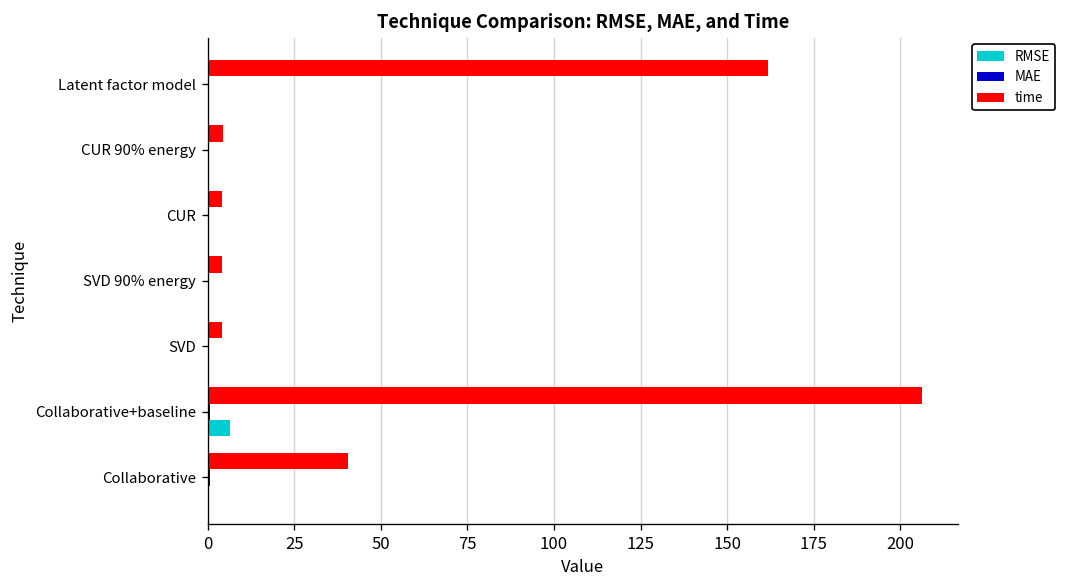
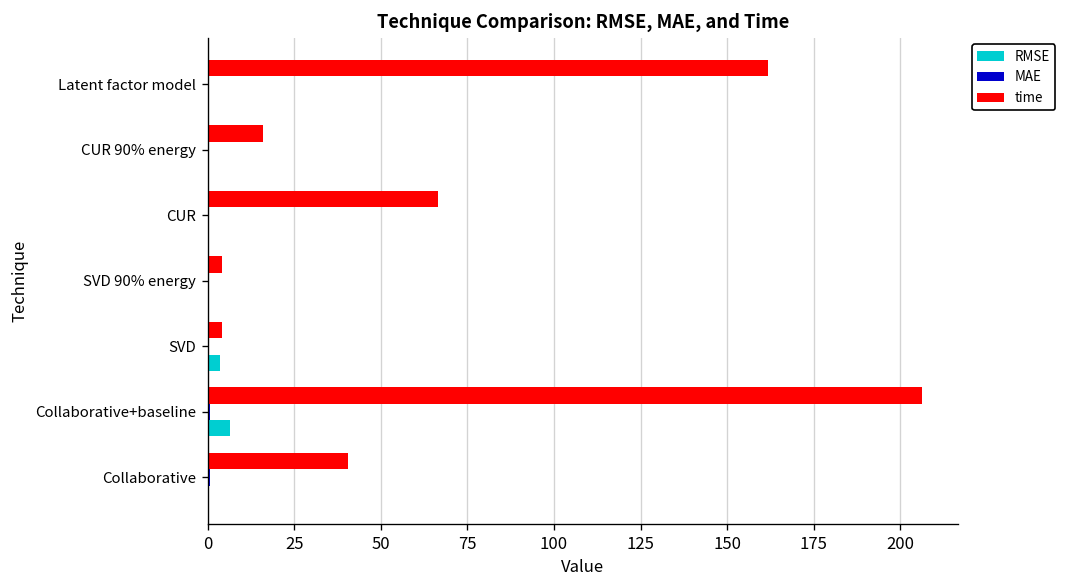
  {
    "RMSE": {
-     "SVD": 0,
+     "SVD": 4,
      "Collaborative+baseline": 6
    },
    "time": {
      "Latent factor model": 162,
-     "CUR 90% energy": 4,
-     "CUR": 4,
+     "CUR 90% energy": 16,
+     "CUR": 67,
      "SVD 90% energy": 4,
      "SVD": 4,
      "Collaborative+baseline": 206,
      "Collaborative": 41
    }
  }
